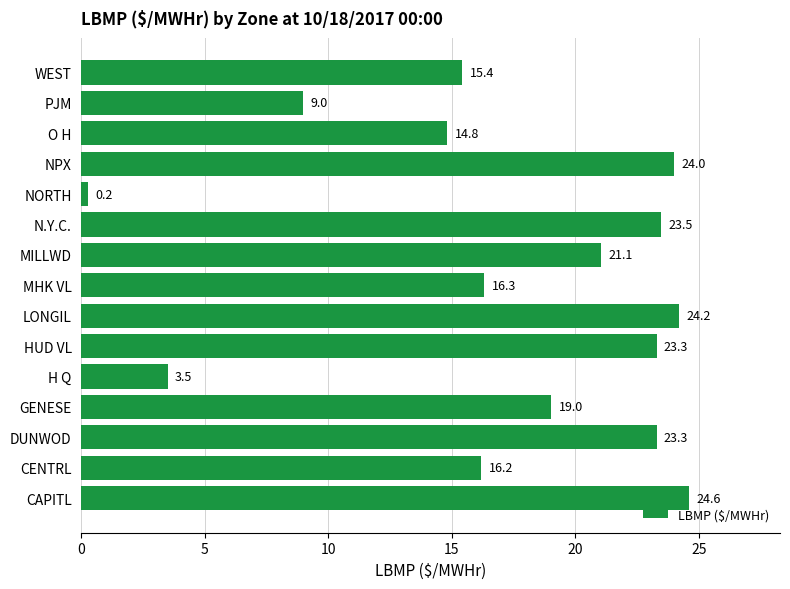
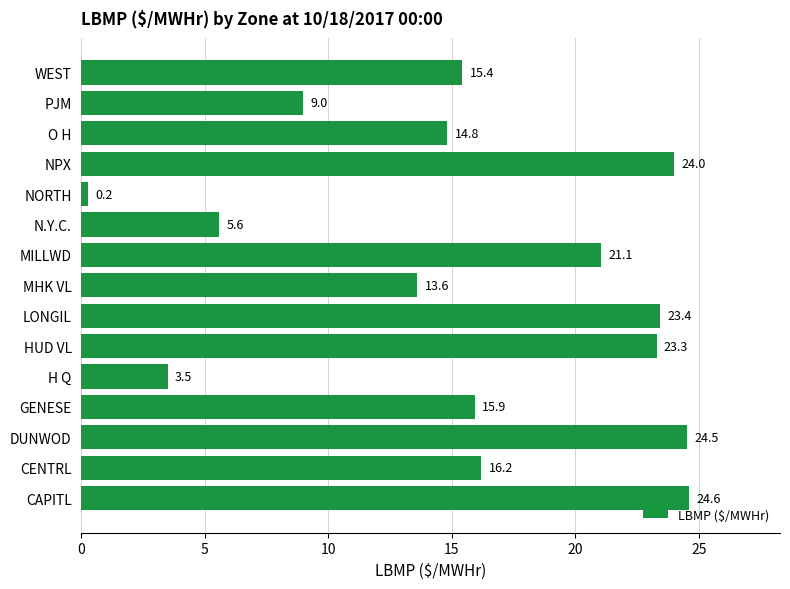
  {
    "WEST": 15.4,
    "PJM": 9.0,
    "O H": 14.8,
    "NPX": 24.0,
    "NORTH": 0.2,
-   "N.Y.C.": 23.5,
+   "N.Y.C.": 5.6,
    "MILLWD": 21.1,
-   "MHK VL": 16.3,
-   "LONGIL": 24.2,
+   "MHK VL": 13.6,
+   "LONGIL": 23.4,
    "HUD VL": 23.3,
    "H Q": 3.5,
-   "GENESE": 19.0,
-   "DUNWOD": 23.3,
+   "GENESE": 15.9,
+   "DUNWOD": 24.5,
    "CENTRL": 16.2,
    "CAPITL": 24.6
  }
